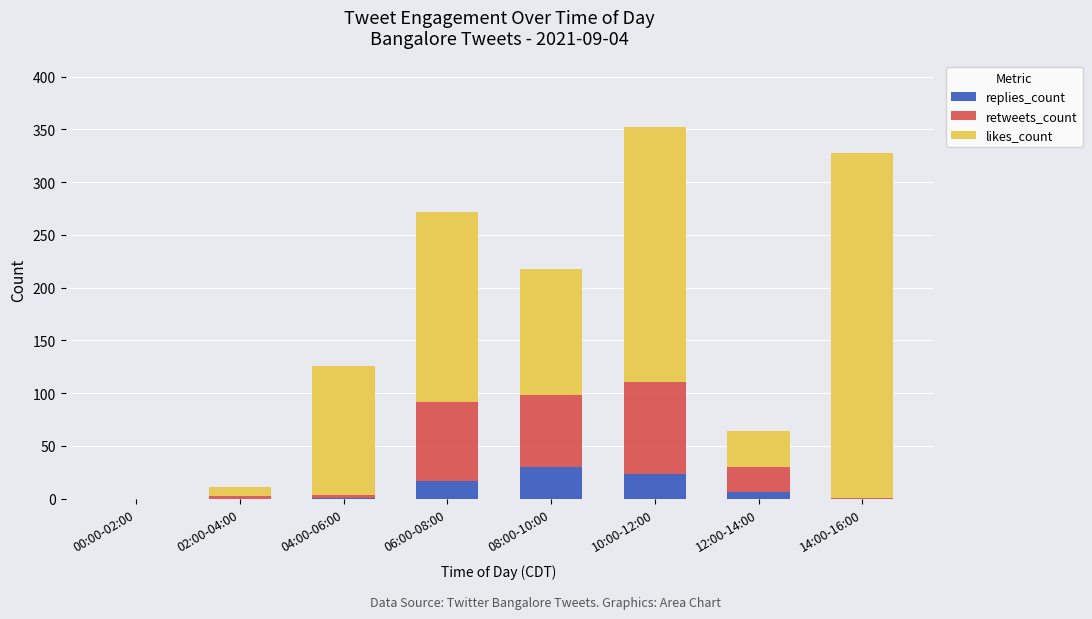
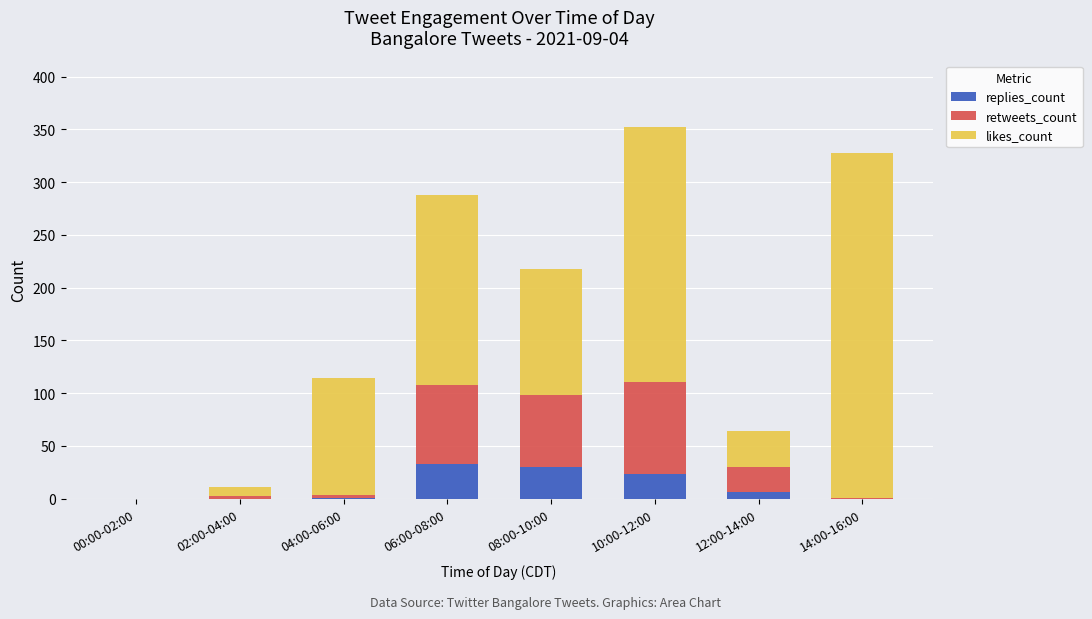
  {
    "replies_count": {
      "00:00-02:00": 0,
      "02:00-04:00": 0,
-     "06:00-08:00": 17,
+     "06:00-08:00": 33,
      "08:00-10:00": 30,
      "10:00-12:00": 23,
      "12:00-14:00": 6,
      "14:00-16:00": 0
    },
    "retweets_count": {
      "00:00-02:00": 0,
      "06:00-08:00": 75,
      "08:00-10:00": 68,
      "10:00-12:00": 88,
      "12:00-14:00": 24
    },
    "likes_count": {
      "00:00-02:00": 0,
      "02:00-04:00": 9,
-     "04:00-06:00": 123,
+     "04:00-06:00": 111,
      "06:00-08:00": 180,
      "08:00-10:00": 120,
      "10:00-12:00": 241,
      "12:00-14:00": 34,
      "14:00-16:00": 327
    }
  }
